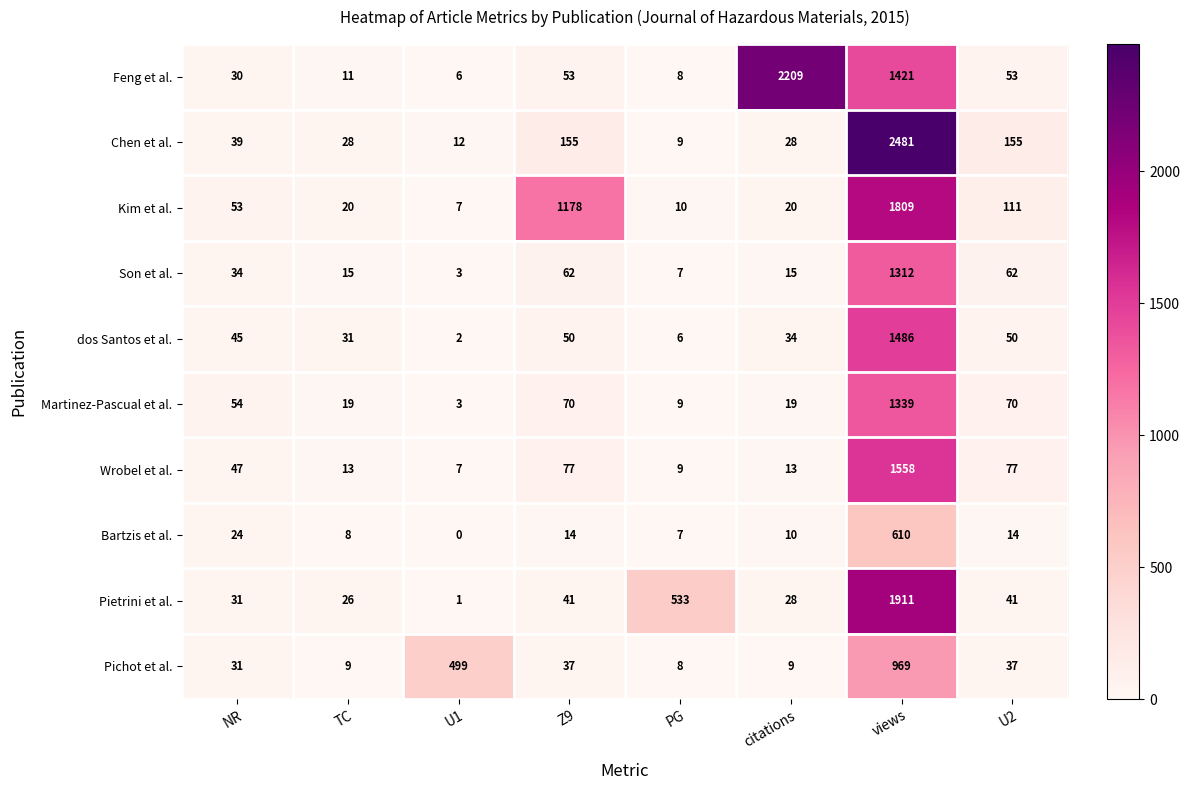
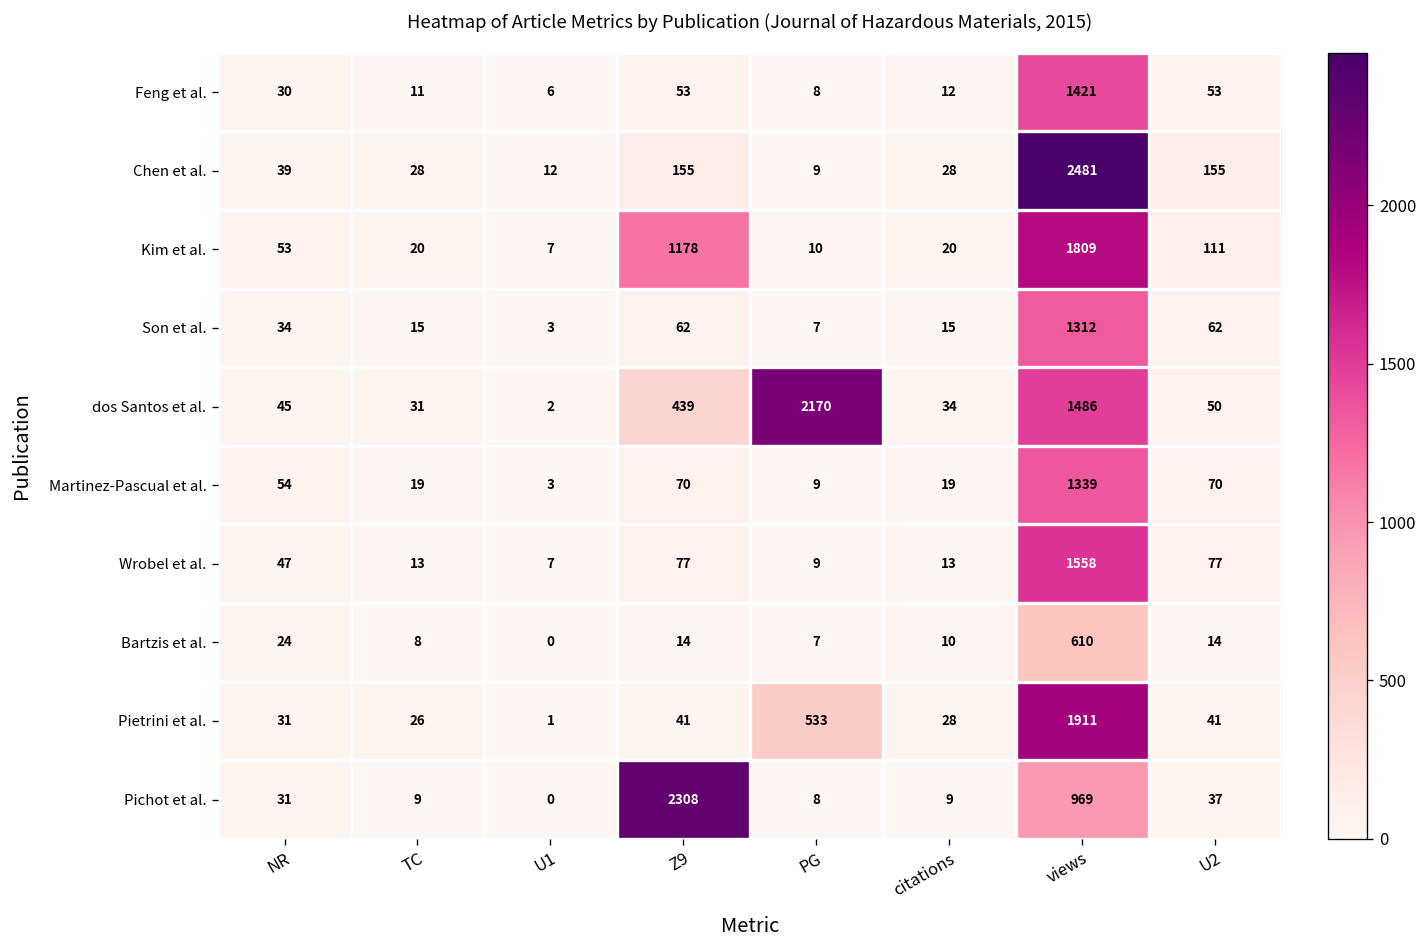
  {
    "Feng et al.": {
      "NR": 30,
      "TC": 11,
      "U1": 6,
      "Z9": 53,
      "PG": 8,
-     "citations": 2209,
+     "citations": 12,
      "views": 1421,
      "U2": 53
    },
    "Chen et al.": {
      "NR": 39,
      "TC": 28,
      "U1": 12,
      "Z9": 155,
      "PG": 9,
      "citations": 28,
      "views": 2481,
      "U2": 155
    },
    "Kim et al.": {
      "NR": 53,
      "TC": 20,
      "U1": 7,
      "Z9": 1178,
      "PG": 10,
      "citations": 20,
      "views": 1809,
      "U2": 111
    },
    "Son et al.": {
      "NR": 34,
      "TC": 15,
      "U1": 3,
      "Z9": 62,
      "PG": 7,
      "citations": 15,
      "views": 1312,
      "U2": 62
    },
    "dos Santos et al.": {
      "NR": 45,
      "TC": 31,
      "U1": 2,
-     "Z9": 50,
-     "PG": 6,
+     "Z9": 439,
+     "PG": 2170,
      "citations": 34,
      "views": 1486,
      "U2": 50
    },
    "Martinez-Pascual et al.": {
      "NR": 54,
      "TC": 19,
      "U1": 3,
      "Z9": 70,
      "PG": 9,
      "citations": 19,
      "views": 1339,
      "U2": 70
    },
    "Wrobel et al.": {
      "NR": 47,
      "TC": 13,
      "U1": 7,
      "Z9": 77,
      "PG": 9,
      "citations": 13,
      "views": 1558,
      "U2": 77
    },
    "Bartzis et al.": {
      "NR": 24,
      "TC": 8,
      "U1": 0,
      "Z9": 14,
      "PG": 7,
      "citations": 10,
      "views": 610,
      "U2": 14
    },
    "Pietrini et al.": {
      "NR": 31,
      "TC": 26,
      "U1": 1,
      "Z9": 41,
      "PG": 533,
      "citations": 28,
      "views": 1911,
      "U2": 41
    },
    "Pichot et al.": {
      "NR": 31,
      "TC": 9,
-     "U1": 499,
-     "Z9": 37,
+     "U1": 0,
+     "Z9": 2308,
      "PG": 8,
      "citations": 9,
      "views": 969,
      "U2": 37
    }
  }
